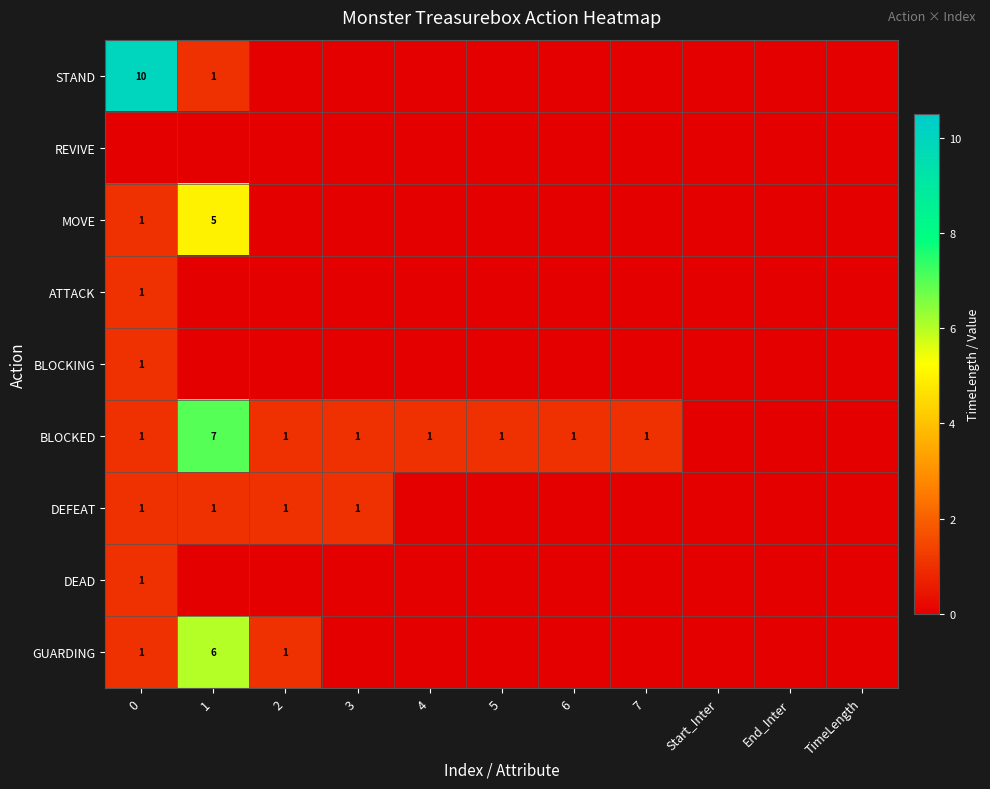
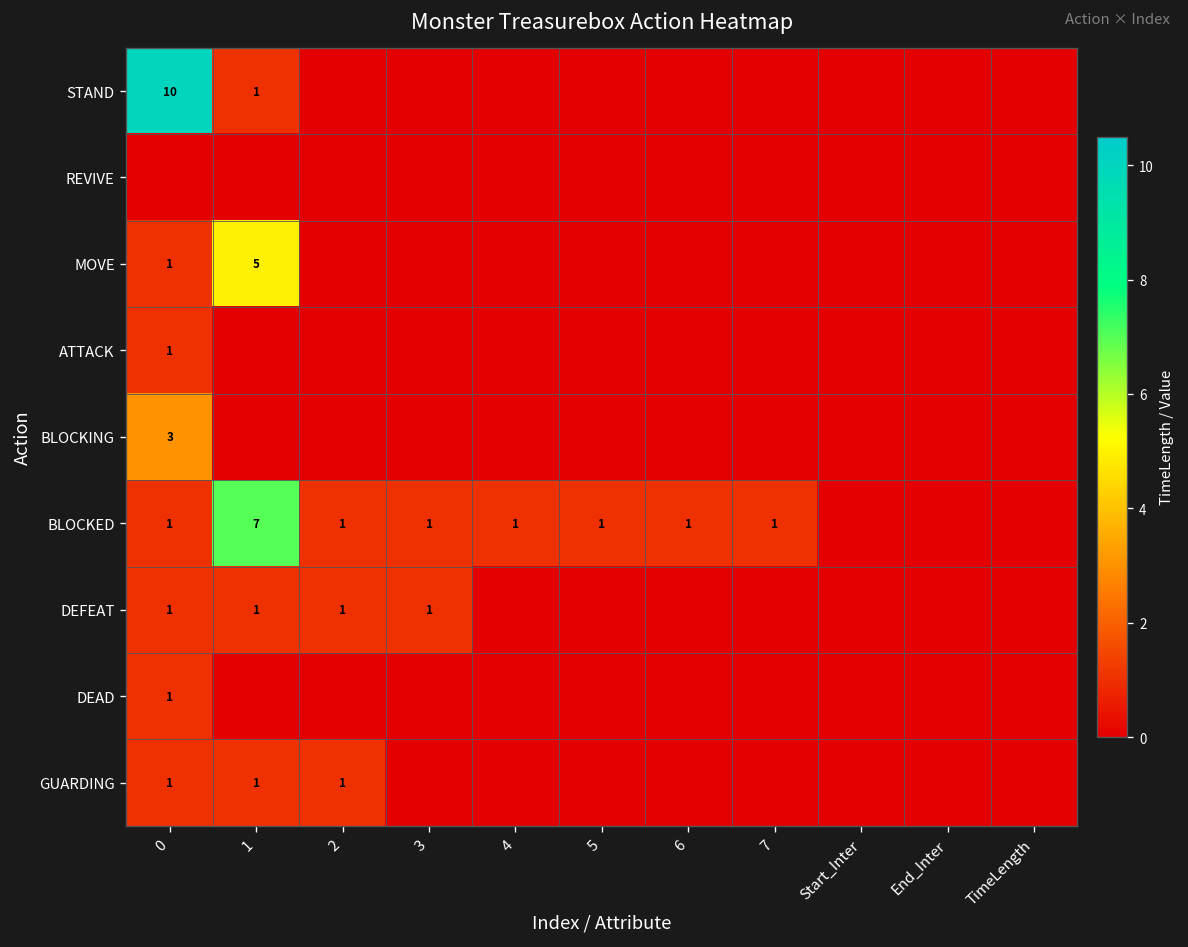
  {
    "STAND": {
      "0": 10,
      "1": 1
    },
    "MOVE": {
      "0": 1,
      "1": 5
    },
    "ATTACK": {
      "0": 1
    },
    "BLOCKING": {
-     "0": 1
+     "0": 3
    },
    "BLOCKED": {
      "0": 1,
      "1": 7,
      "2": 1,
      "3": 1,
      "4": 1,
      "5": 1,
      "6": 1,
      "7": 1
    },
    "DEFEAT": {
      "0": 1,
      "1": 1,
      "2": 1,
      "3": 1
    },
    "DEAD": {
      "0": 1
    },
    "GUARDING": {
      "0": 1,
-     "1": 6,
+     "1": 1,
      "2": 1
    }
  }
